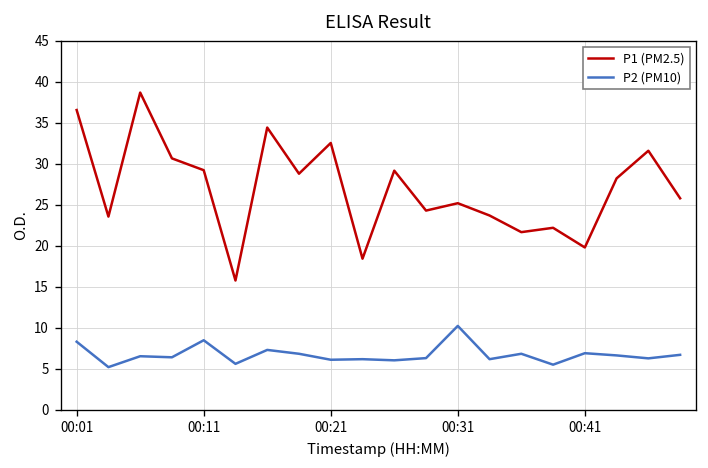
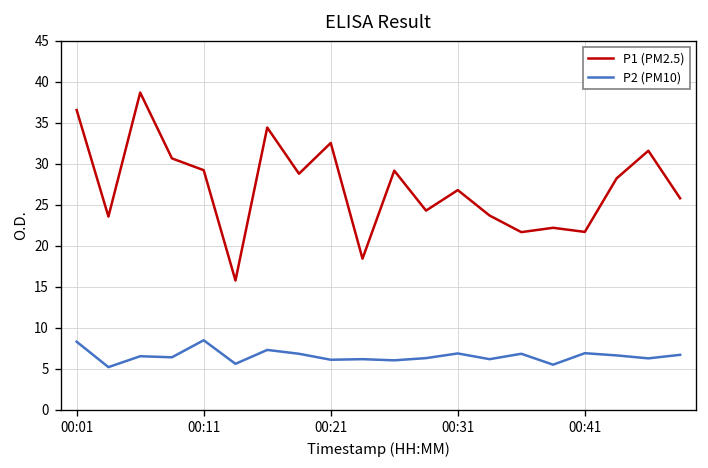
  {
    "P1 (PM2.5)": {
      "00:01": 37,
      "00:11": 29,
      "00:21": 33,
-     "00:31": 25,
-     "00:41": 20
+     "00:31": 27,
+     "00:41": 22
    },
    "P2 (PM10)": {
      "00:01": 8,
      "00:11": 8,
      "00:21": 6,
-     "00:31": 10,
+     "00:31": 7,
      "00:41": 7
    }
  }
